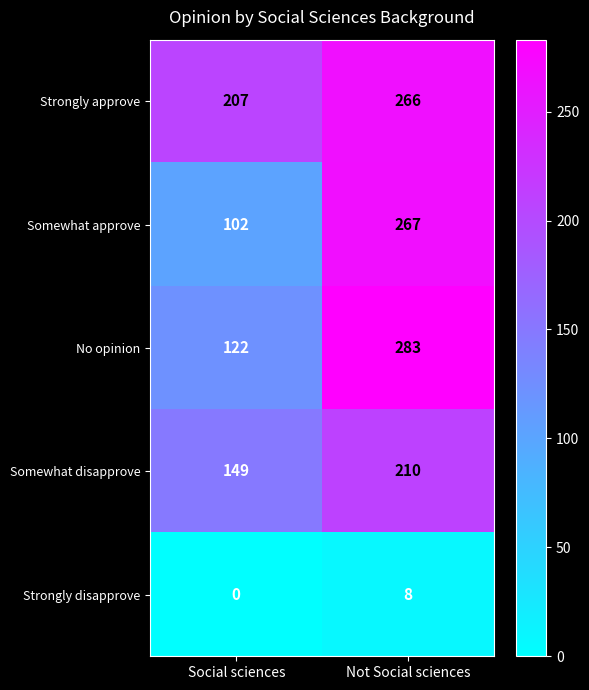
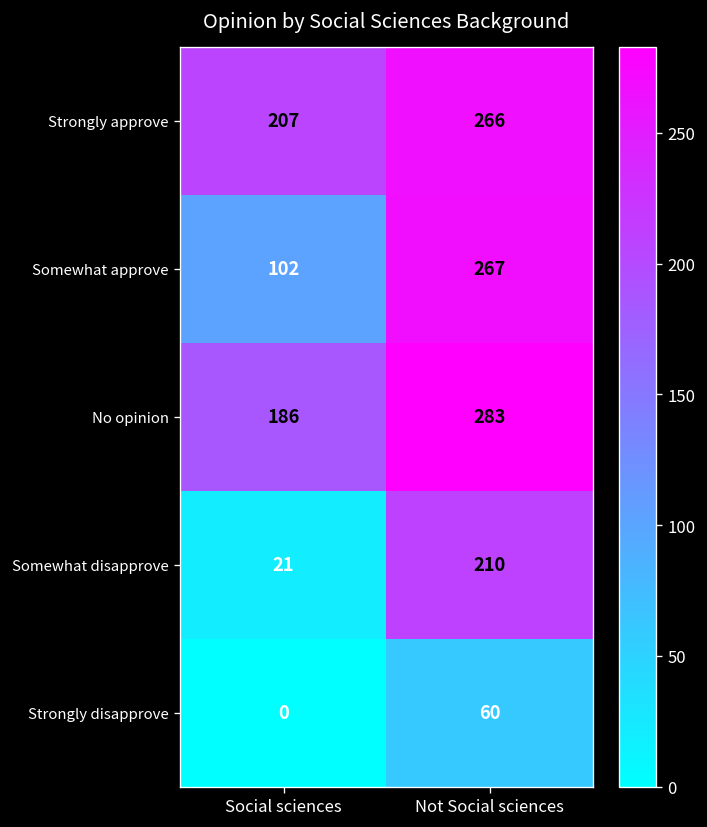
  {
    "Strongly approve": {
      "Social sciences": 207,
      "Not Social sciences": 266
    },
    "Somewhat approve": {
      "Social sciences": 102,
      "Not Social sciences": 267
    },
    "No opinion": {
-     "Social sciences": 122,
+     "Social sciences": 186,
      "Not Social sciences": 283
    },
    "Somewhat disapprove": {
-     "Social sciences": 149,
+     "Social sciences": 21,
      "Not Social sciences": 210
    },
    "Strongly disapprove": {
      "Social sciences": 0,
-     "Not Social sciences": 8
+     "Not Social sciences": 60
    }
  }
